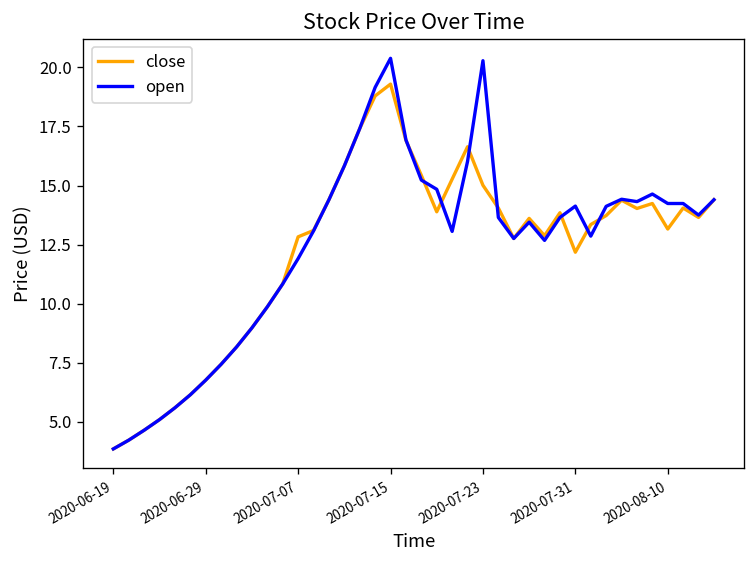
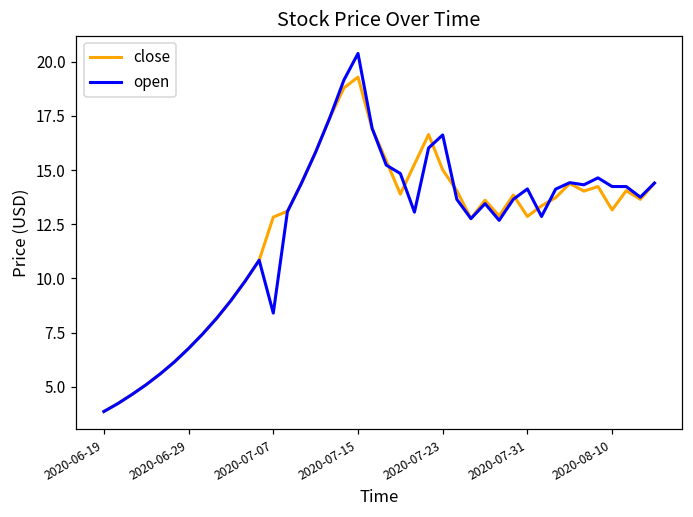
  {
    "close": {
      "2020-07-07": 12.8,
      "2020-07-15": 19.3,
      "2020-07-23": 15.0,
-     "2020-07-31": 12.2,
+     "2020-07-31": 12.9,
      "2020-08-10": 13.2
    },
    "open": {
-     "2020-07-07": 11.9,
+     "2020-07-07": 8.4,
      "2020-07-15": 20.4,
-     "2020-07-23": 20.3,
+     "2020-07-23": 16.6,
      "2020-07-31": 14.1,
      "2020-08-10": 14.2
    }
  }
